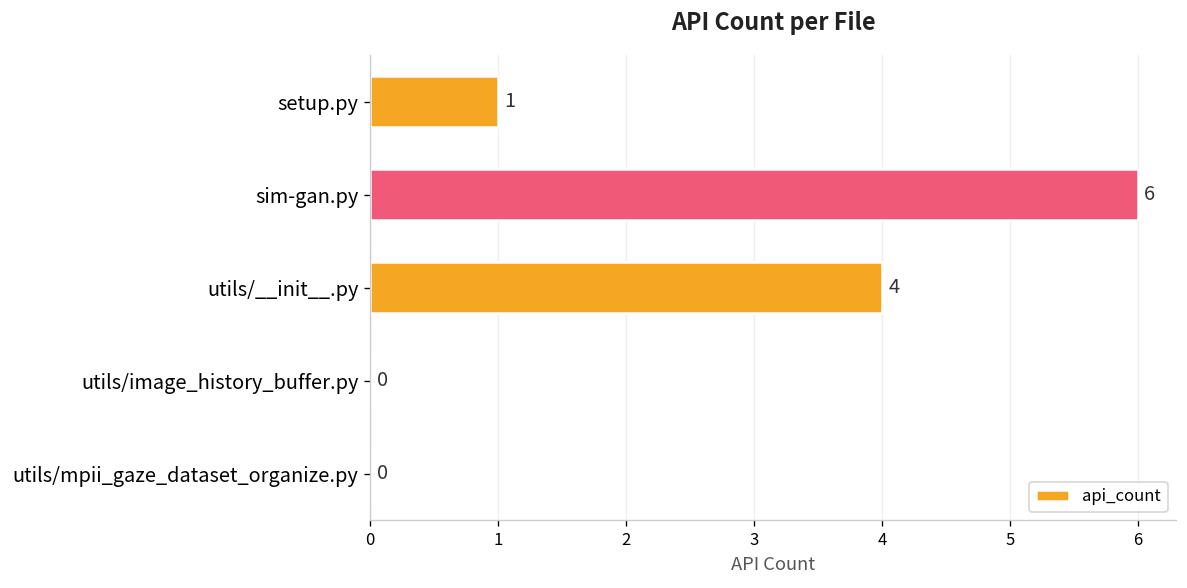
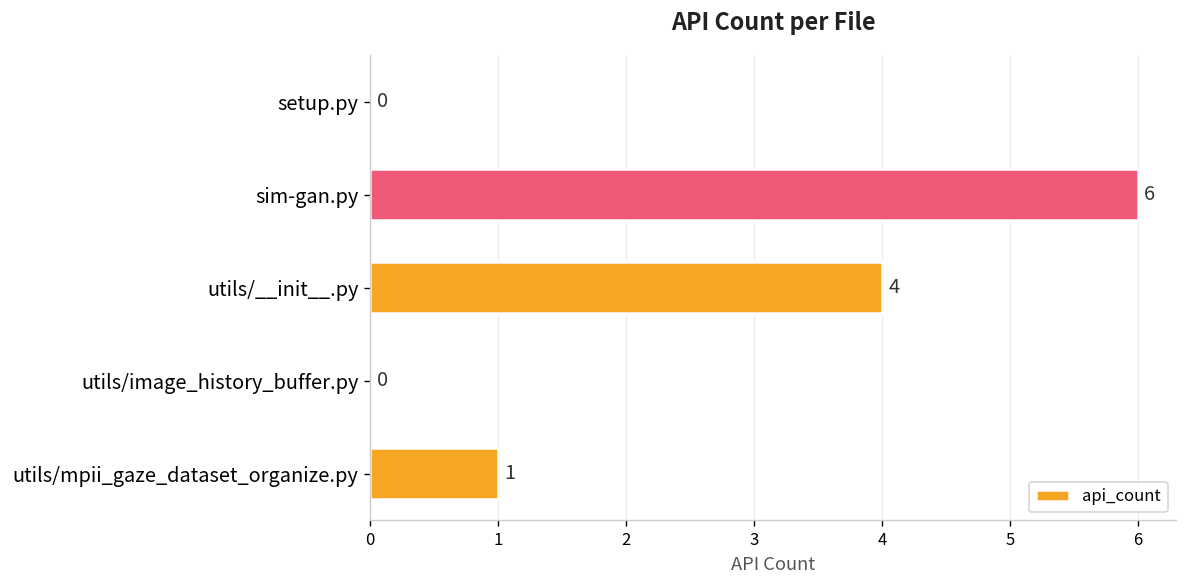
  {
-   "setup.py": 1,
+   "setup.py": 0,
    "sim-gan.py": 6,
    "utils/__init__.py": 4,
    "utils/image_history_buffer.py": 0,
-   "utils/mpii_gaze_dataset_organize.py": 0
+   "utils/mpii_gaze_dataset_organize.py": 1
  }
